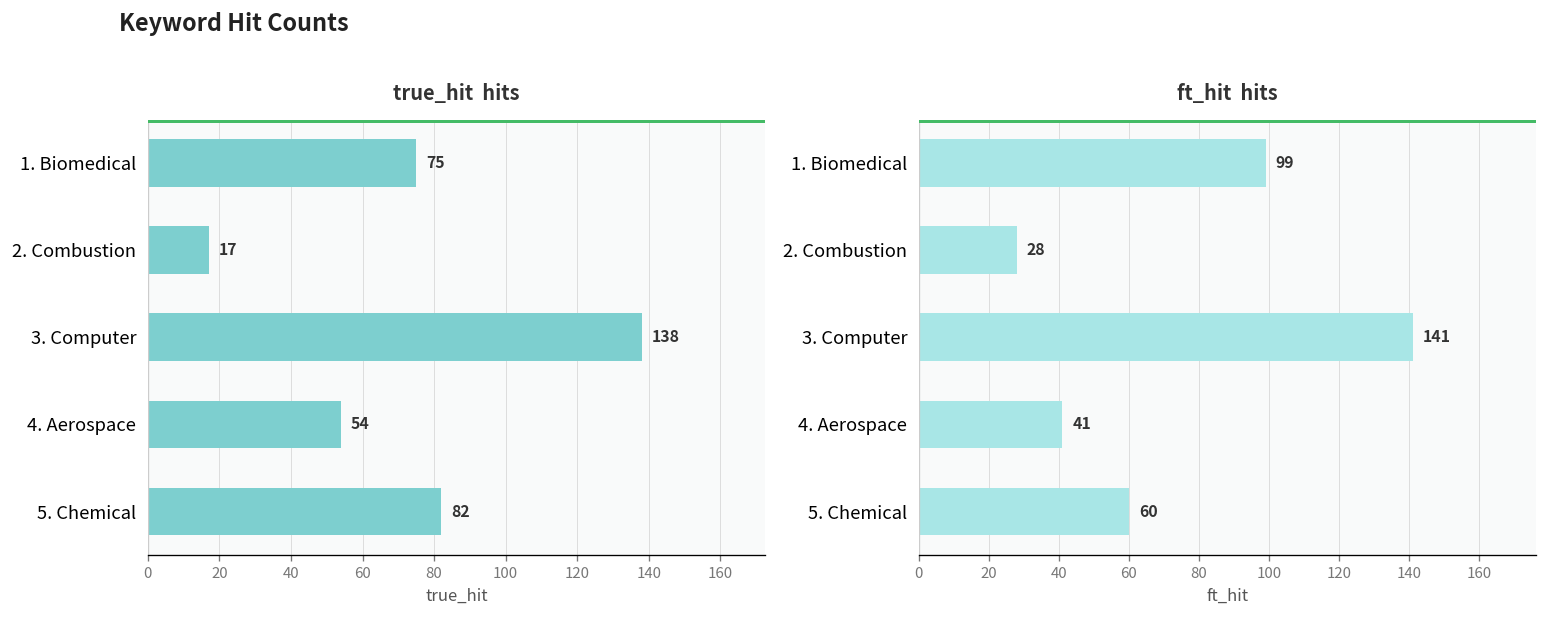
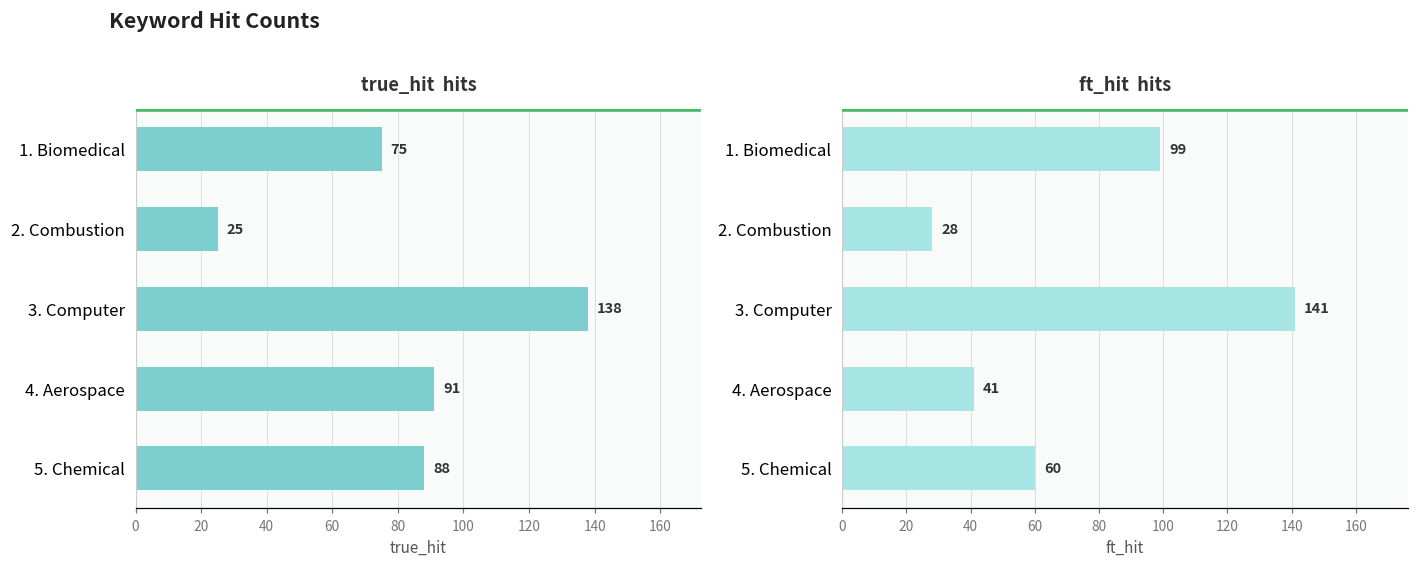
  {
    "true_hit hits": {
      "1. Biomedical": 75,
-     "2. Combustion": 17,
+     "2. Combustion": 25,
      "3. Computer": 138,
-     "4. Aerospace": 54,
-     "5. Chemical": 82
+     "4. Aerospace": 91,
+     "5. Chemical": 88
    },
    "ft_hit hits": {
      "1. Biomedical": 99,
      "2. Combustion": 28,
      "3. Computer": 141,
      "4. Aerospace": 41,
      "5. Chemical": 60
    }
  }
